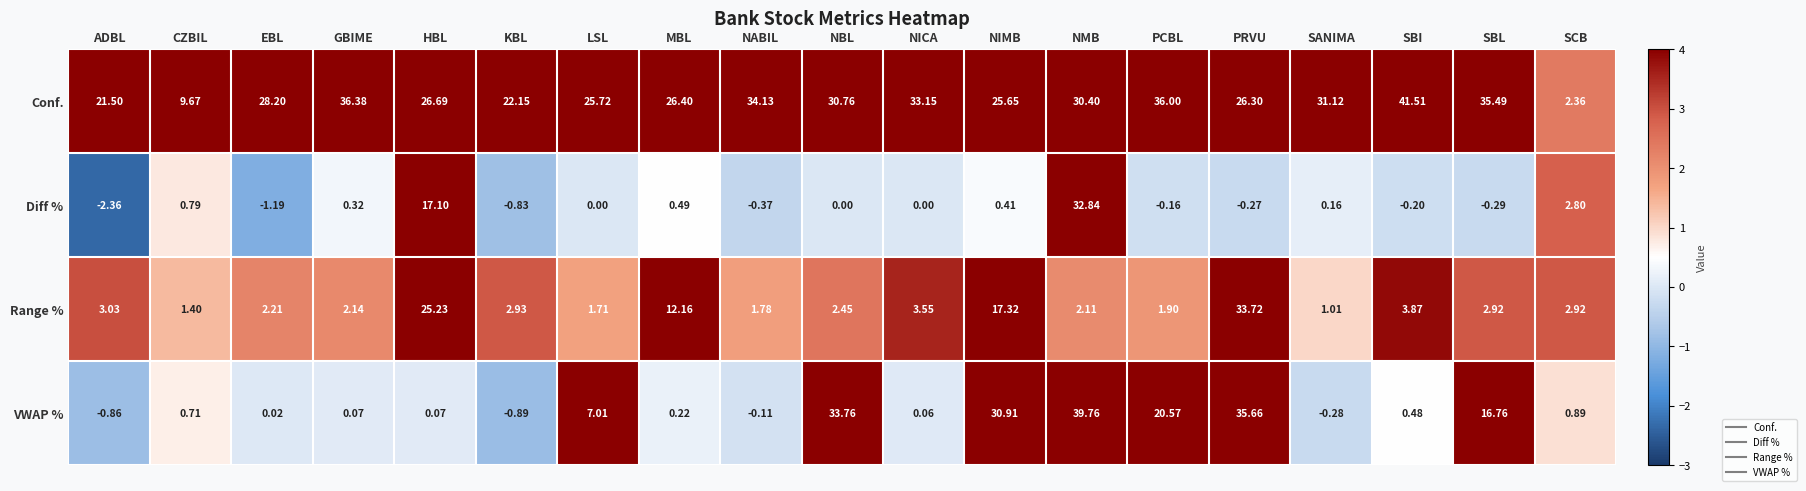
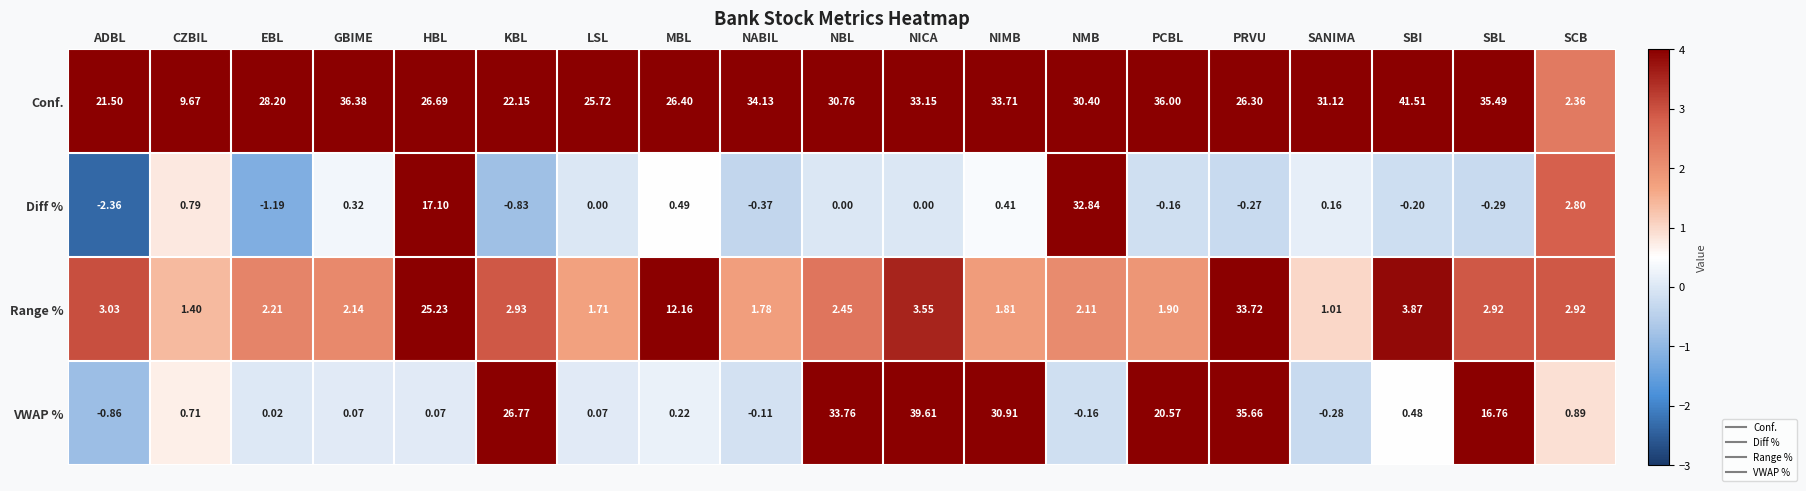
  {
    "Conf.": {
      "ADBL": 21.50,
      "CZBIL": 9.67,
      "EBL": 28.20,
      "GBIME": 36.38,
      "HBL": 26.69,
      "KBL": 22.15,
      "LSL": 25.72,
      "MBL": 26.40,
      "NABIL": 34.13,
      "NBL": 30.76,
      "NICA": 33.15,
-     "NIMB": 25.65,
+     "NIMB": 33.71,
      "NMB": 30.40,
      "PCBL": 36.00,
      "PRVU": 26.30,
      "SANIMA": 31.12,
      "SBI": 41.51,
      "SBL": 35.49,
      "SCB": 2.36
    },
    "Diff %": {
      "ADBL": -2.36,
      "CZBIL": 0.79,
      "EBL": -1.19,
      "GBIME": 0.32,
      "HBL": 17.10,
      "KBL": -0.83,
      "LSL": 0.00,
      "MBL": 0.49,
      "NABIL": -0.37,
      "NBL": 0.00,
      "NICA": 0.00,
      "NIMB": 0.41,
      "NMB": 32.84,
      "PCBL": -0.16,
      "PRVU": -0.27,
      "SANIMA": 0.16,
      "SBI": -0.20,
      "SBL": -0.29,
      "SCB": 2.80
    },
    "Range %": {
      "ADBL": 3.03,
      "CZBIL": 1.40,
      "EBL": 2.21,
      "GBIME": 2.14,
      "HBL": 25.23,
      "KBL": 2.93,
      "LSL": 1.71,
      "MBL": 12.16,
      "NABIL": 1.78,
      "NBL": 2.45,
      "NICA": 3.55,
-     "NIMB": 17.32,
+     "NIMB": 1.81,
      "NMB": 2.11,
      "PCBL": 1.90,
      "PRVU": 33.72,
      "SANIMA": 1.01,
      "SBI": 3.87,
      "SBL": 2.92,
      "SCB": 2.92
    },
    "VWAP %": {
      "ADBL": -0.86,
      "CZBIL": 0.71,
      "EBL": 0.02,
      "GBIME": 0.07,
      "HBL": 0.07,
-     "KBL": -0.89,
-     "LSL": 7.01,
+     "KBL": 26.77,
+     "LSL": 0.07,
      "MBL": 0.22,
      "NABIL": -0.11,
      "NBL": 33.76,
-     "NICA": 0.06,
+     "NICA": 39.61,
      "NIMB": 30.91,
-     "NMB": 39.76,
+     "NMB": -0.16,
      "PCBL": 20.57,
      "PRVU": 35.66,
      "SANIMA": -0.28,
      "SBI": 0.48,
      "SBL": 16.76,
      "SCB": 0.89
    }
  }
